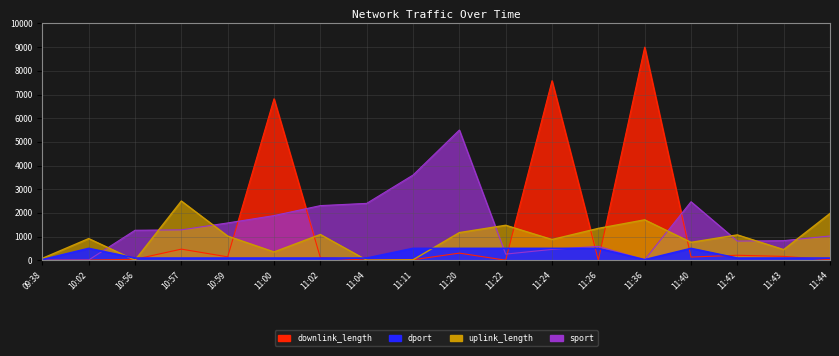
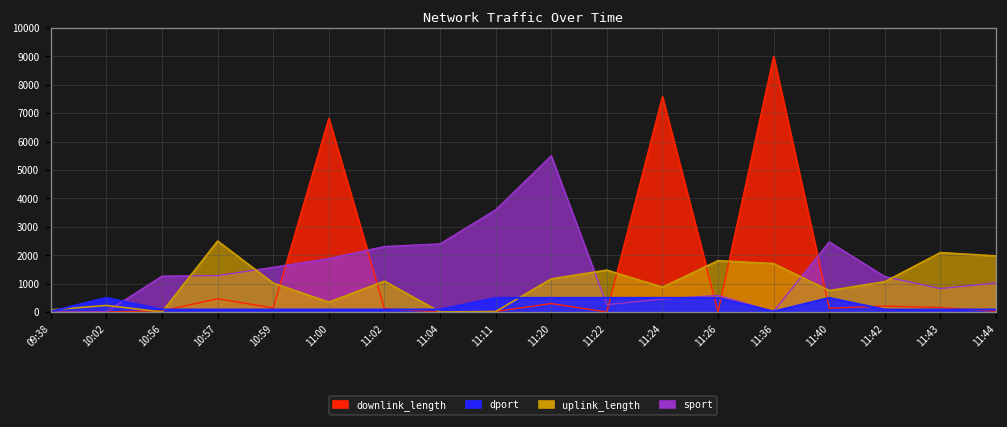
  {
    "downlink_length": {
      "10:57": 500,
      "11:00": 6800,
      "11:20": 300,
      "11:22": 0,
      "11:24": 7600,
      "11:26": 0,
      "11:36": 9000,
      "11:40": 100,
      "11:42": 200
    },
    "sport": {
      "10:56": 1300,
      "10:57": 1300,
      "10:59": 1600,
      "11:00": 1900,
      "11:02": 2300,
      "11:04": 2400,
      "11:11": 3600,
      "11:20": 5500,
      "11:22": 300,
      "11:40": 2500,
-     "11:42": 800,
+     "11:42": 1200,
      "11:43": 800,
      "11:44": 1000
    },
    "uplink_length": {
-     "10:02": 900,
+     "10:02": 200,
      "10:57": 2500,
      "10:59": 1000,
      "11:00": 300,
      "11:02": 1100,
      "11:20": 1200,
      "11:22": 1500,
      "11:24": 900,
-     "11:26": 1300,
+     "11:26": 1800,
      "11:36": 1700,
      "11:40": 800,
      "11:42": 1100,
-     "11:43": 400,
+     "11:43": 2100,
      "11:44": 2000
    },
    "dport": {
      "10:02": 500,
      "10:57": 100,
      "11:00": 100,
      "11:11": 500,
      "11:20": 500,
      "11:22": 500,
      "11:40": 500,
      "11:42": 100
    }
  }
